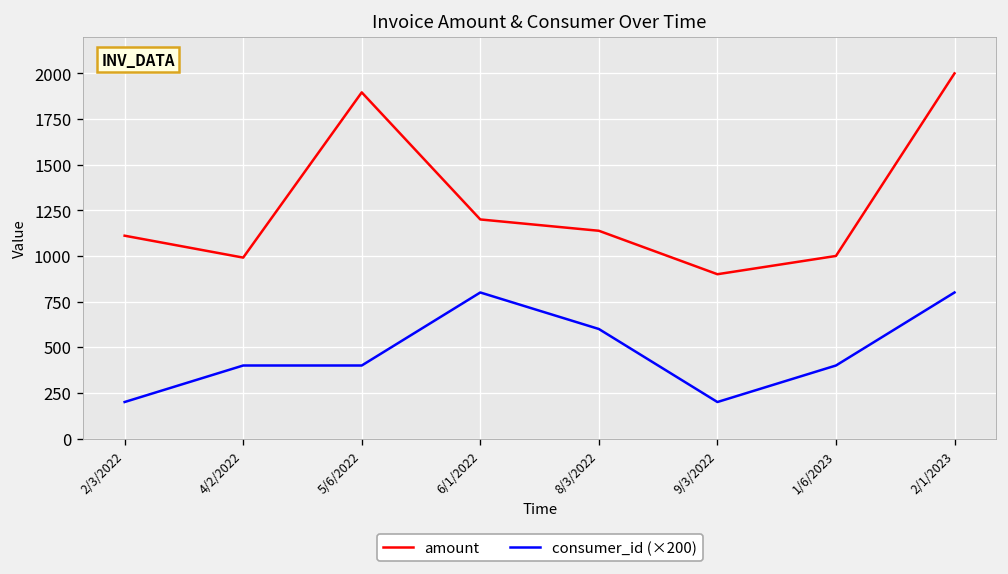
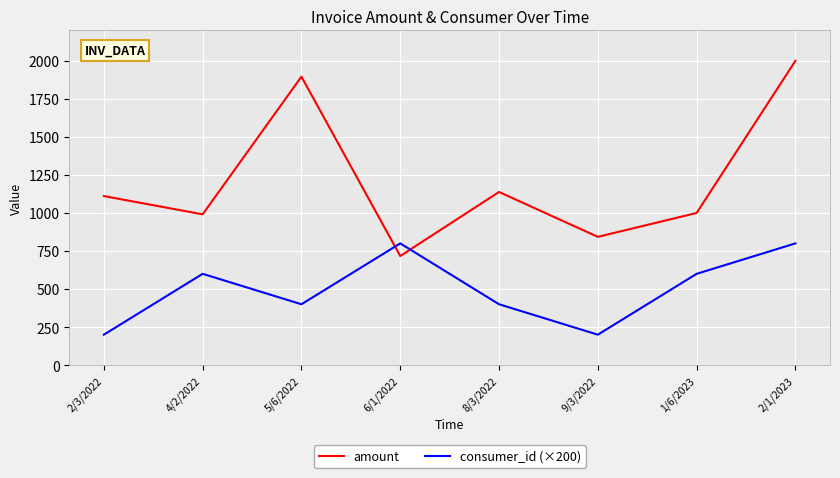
  {
    "amount": {
      "2/3/2022": 1110,
      "4/2/2022": 990,
      "5/6/2022": 1900,
-     "6/1/2022": 1200,
+     "6/1/2022": 720,
      "8/3/2022": 1140,
-     "9/3/2022": 900,
+     "9/3/2022": 840,
      "1/6/2023": 1000,
      "2/1/2023": 2000
    },
    "consumer_id (×200)": {
      "2/3/2022": 200,
-     "4/2/2022": 400,
+     "4/2/2022": 600,
      "5/6/2022": 400,
      "6/1/2022": 800,
-     "8/3/2022": 600,
+     "8/3/2022": 400,
      "9/3/2022": 200,
-     "1/6/2023": 400,
+     "1/6/2023": 600,
      "2/1/2023": 800
    }
  }
